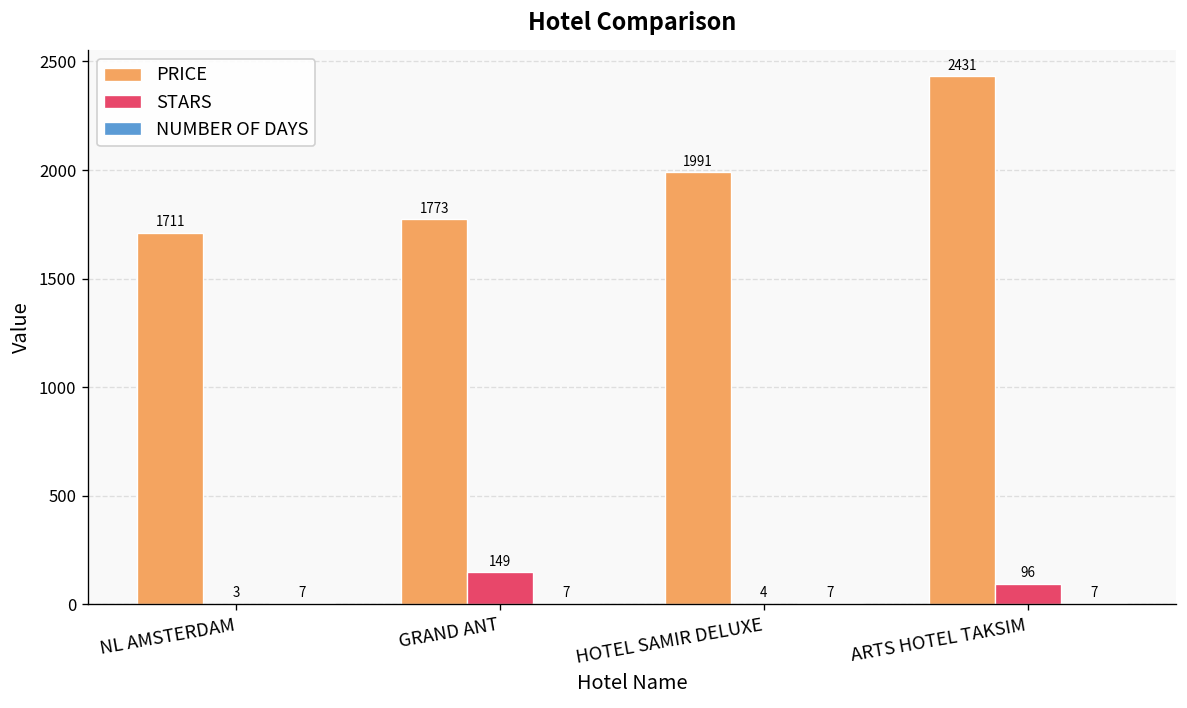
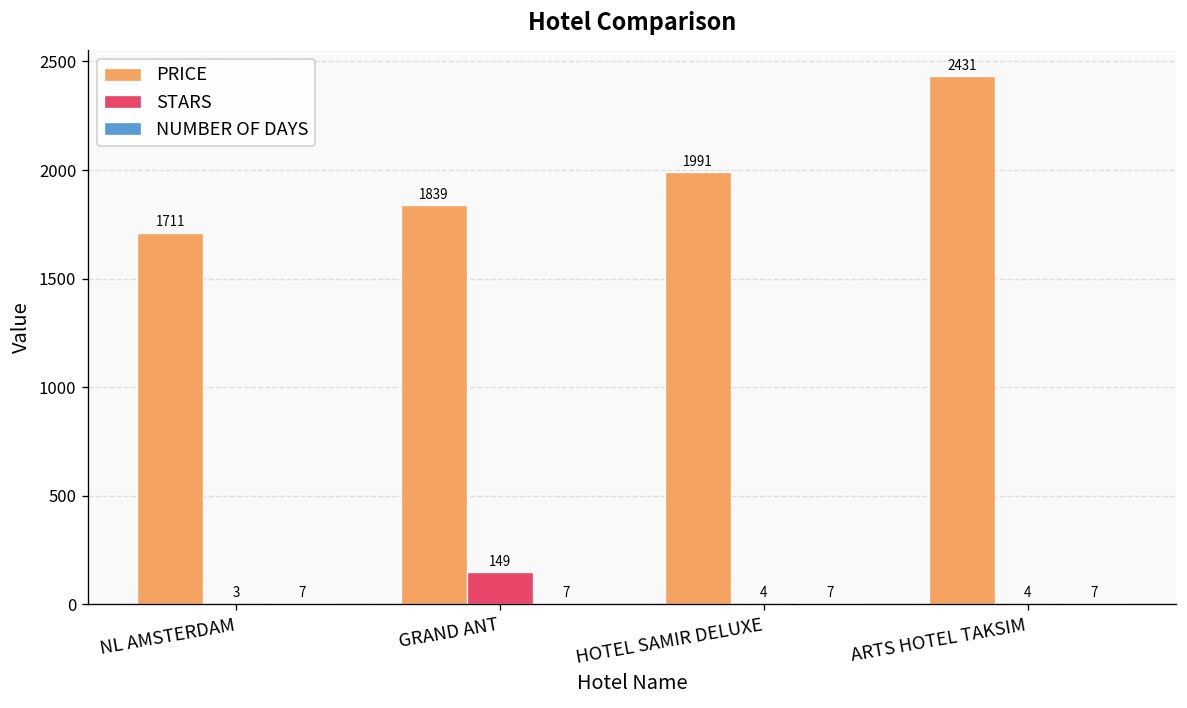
  {
    "PRICE": {
      "NL AMSTERDAM": 1711,
-     "GRAND ANT": 1773,
+     "GRAND ANT": 1839,
      "HOTEL SAMIR DELUXE": 1991,
      "ARTS HOTEL TAKSIM": 2431
    },
    "STARS": {
      "NL AMSTERDAM": 3,
      "GRAND ANT": 149,
      "HOTEL SAMIR DELUXE": 4,
-     "ARTS HOTEL TAKSIM": 96
+     "ARTS HOTEL TAKSIM": 4
    },
    "NUMBER OF DAYS": {
      "NL AMSTERDAM": 7,
      "GRAND ANT": 7,
      "HOTEL SAMIR DELUXE": 7,
      "ARTS HOTEL TAKSIM": 7
    }
  }
